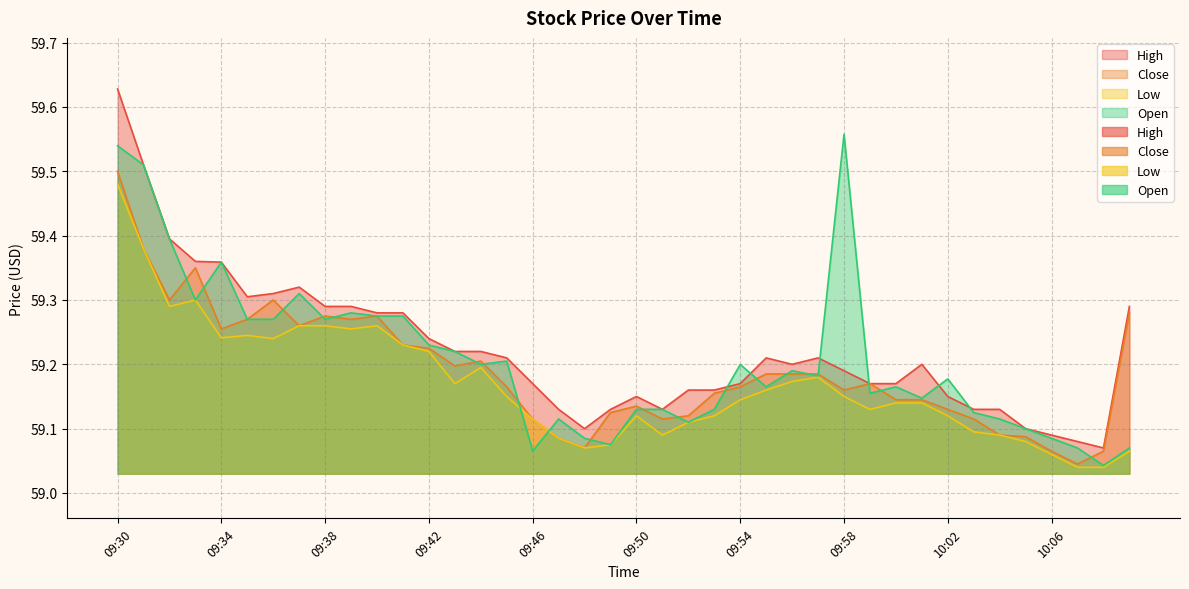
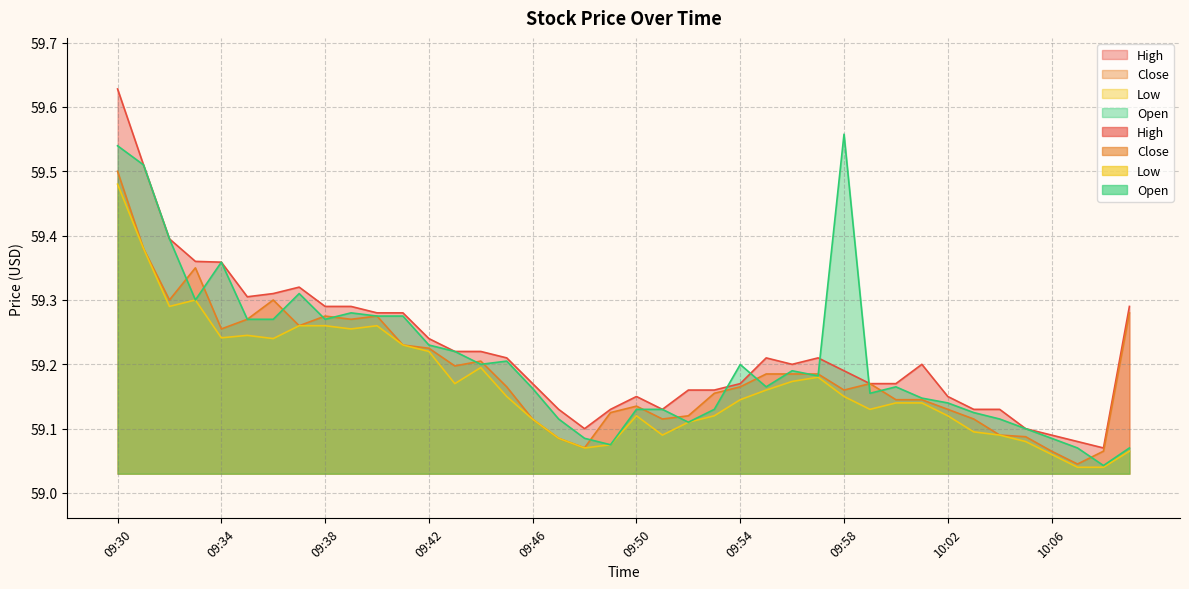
  {
    "Open": {
      "09:30": 59.54,
      "09:38": 59.27,
      "09:42": 59.23,
-     "09:46": 59.07,
+     "09:46": 59.16,
      "09:50": 59.13,
      "09:54": 59.20,
      "09:58": 59.56,
-     "10:02": 59.18,
+     "10:02": 59.14,
      "10:06": 59.08
    }
  }
